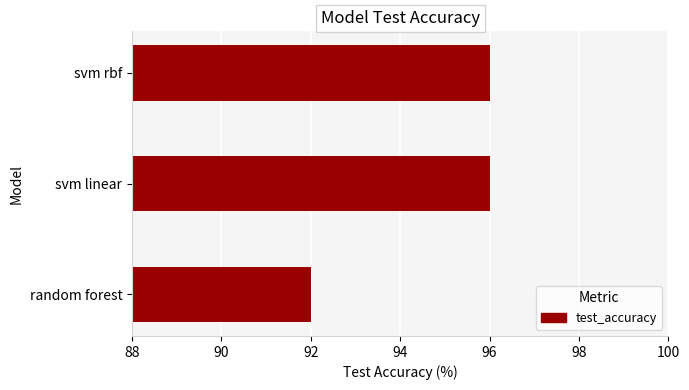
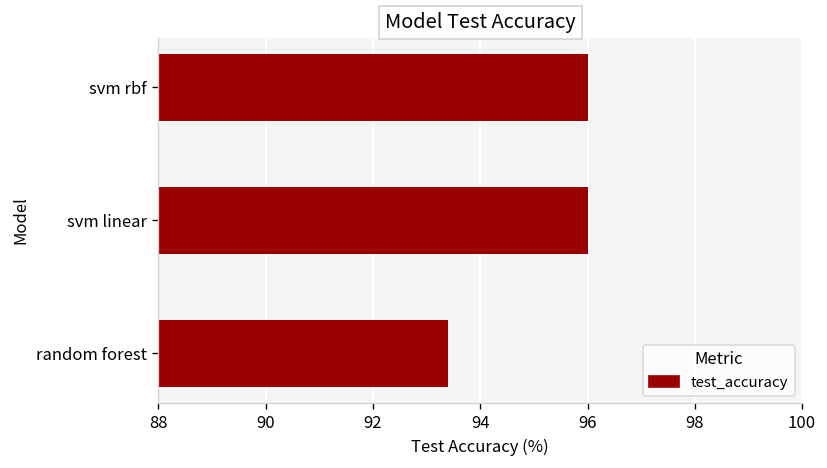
  {
    "svm rbf": 96.0,
    "svm linear": 96.0,
-   "random forest": 92.0
+   "random forest": 93.4
  }
